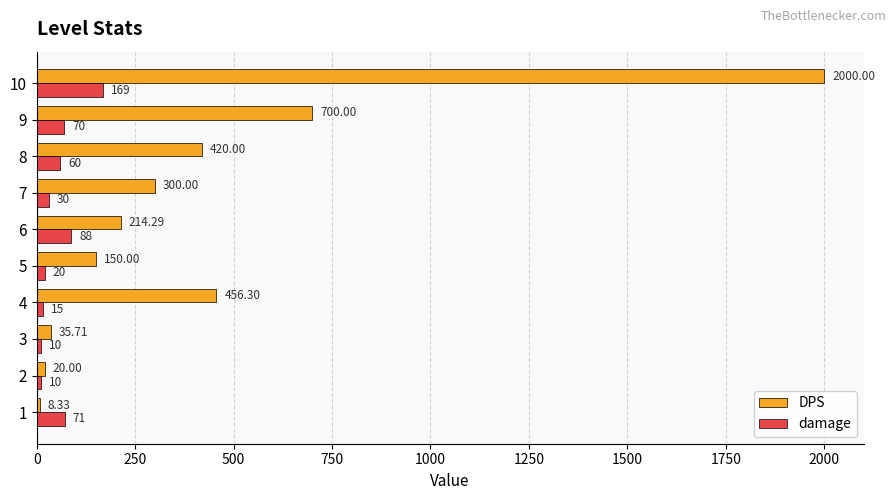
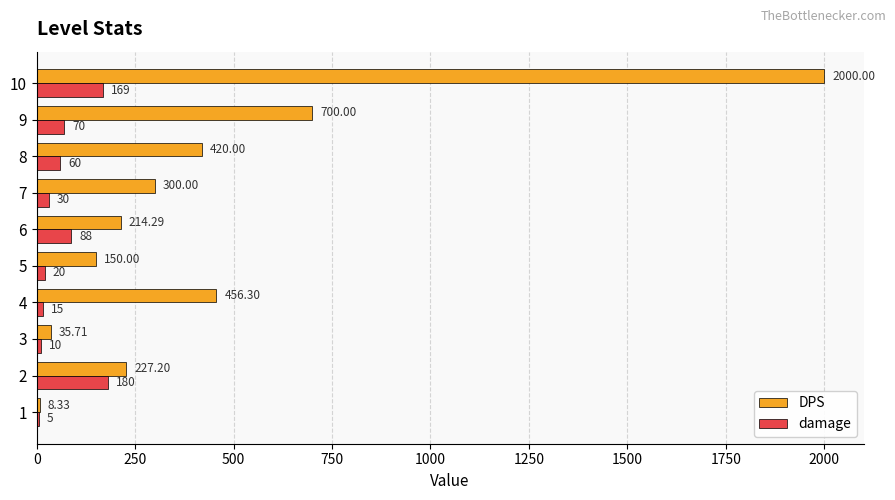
  {
    "DPS": {
      "10": 2000.00,
      "9": 700.00,
      "8": 420.00,
      "7": 300.00,
      "6": 214.29,
      "5": 150.00,
      "4": 456.30,
      "3": 35.71,
-     "2": 20.00,
+     "2": 227.20,
      "1": 8.33
    },
    "damage": {
      "10": 169,
      "9": 70,
      "8": 60,
      "7": 30,
      "6": 88,
      "5": 20,
      "4": 15,
      "3": 10,
-     "2": 10,
-     "1": 71
+     "2": 180,
+     "1": 5
    }
  }
